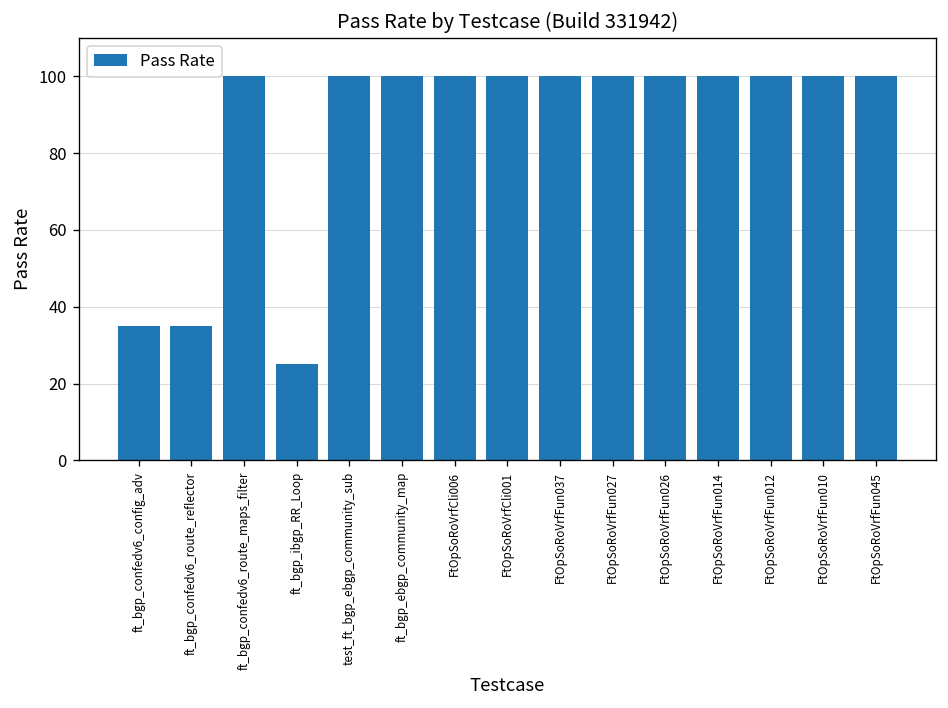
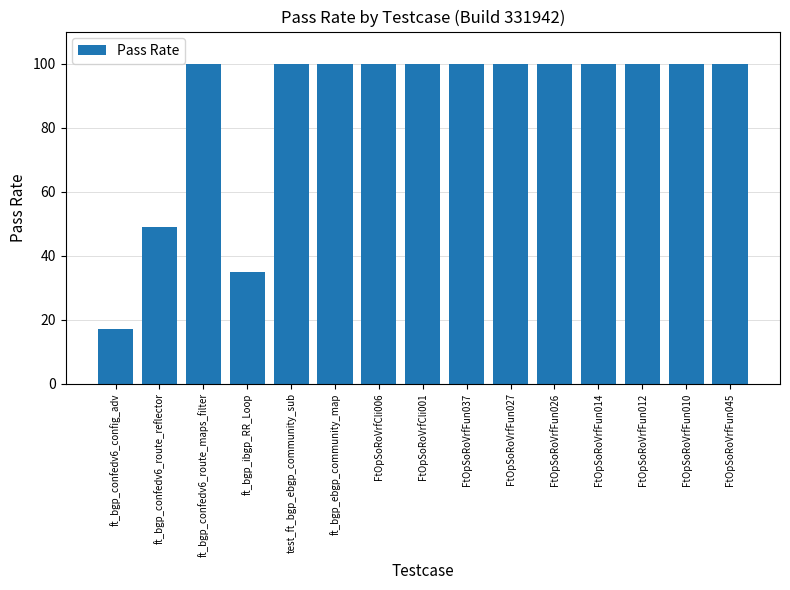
  {
-   "ft_bgp_confedv6_config_adv": 35,
-   "ft_bgp_confedv6_route_reflector": 35,
+   "ft_bgp_confedv6_config_adv": 17,
+   "ft_bgp_confedv6_route_reflector": 49,
    "ft_bgp_confedv6_route_maps_filter": 100,
-   "ft_bgp_ibgp_RR_Loop": 25,
+   "ft_bgp_ibgp_RR_Loop": 35,
    "test_ft_bgp_ebgp_community_sub": 100,
    "ft_bgp_ebgp_community_map": 100,
    "FtOpSoRoVrfCli006": 100,
    "FtOpSoRoVrfCli001": 100,
    "FtOpSoRoVrfFun037": 100,
    "FtOpSoRoVrfFun027": 100,
    "FtOpSoRoVrfFun026": 100,
    "FtOpSoRoVrfFun014": 100,
    "FtOpSoRoVrfFun012": 100,
    "FtOpSoRoVrfFun010": 100,
    "FtOpSoRoVrfFun045": 100
  }
